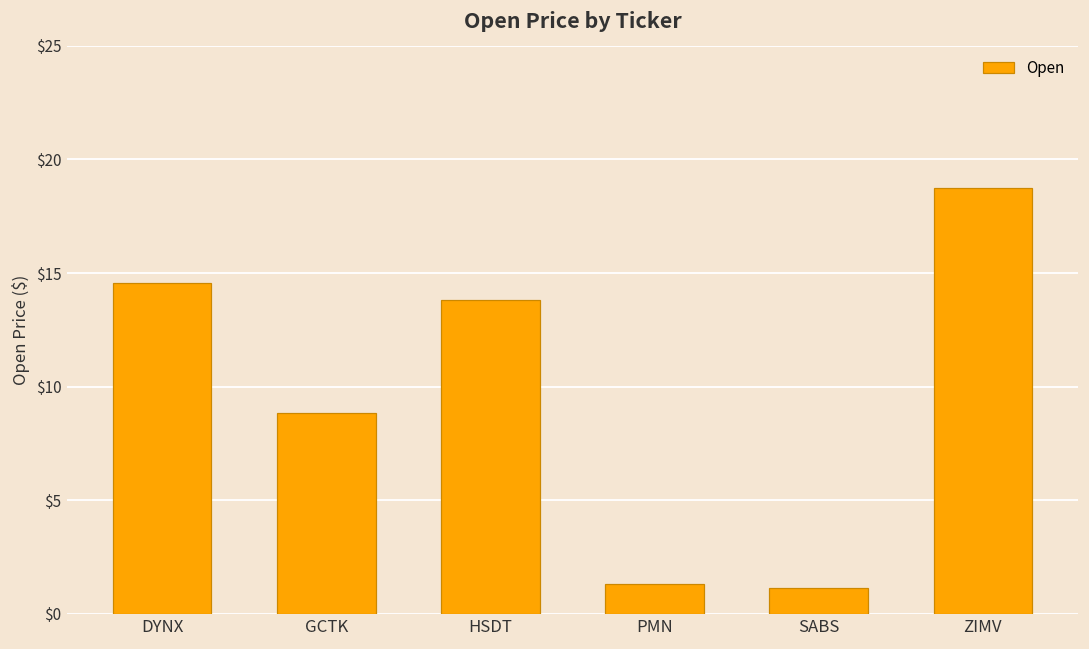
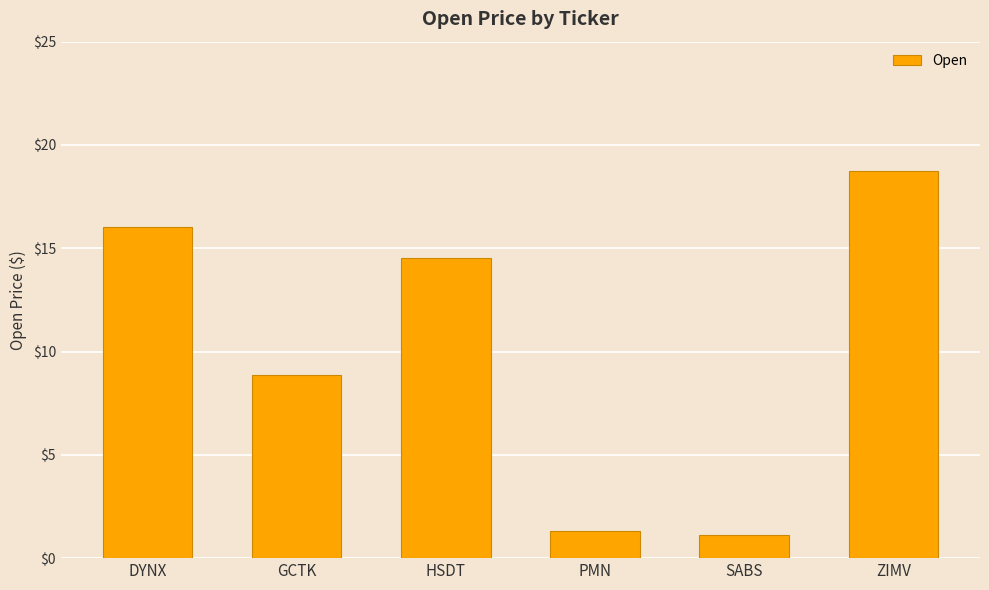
  {
-   "DYNX": "$14.6",
+   "DYNX": "$16.0",
    "GCTK": "$8.9",
-   "HSDT": "$13.8",
+   "HSDT": "$14.6",
    "PMN": "$1.3",
    "SABS": "$1.1",
    "ZIMV": "$18.8"
  }
